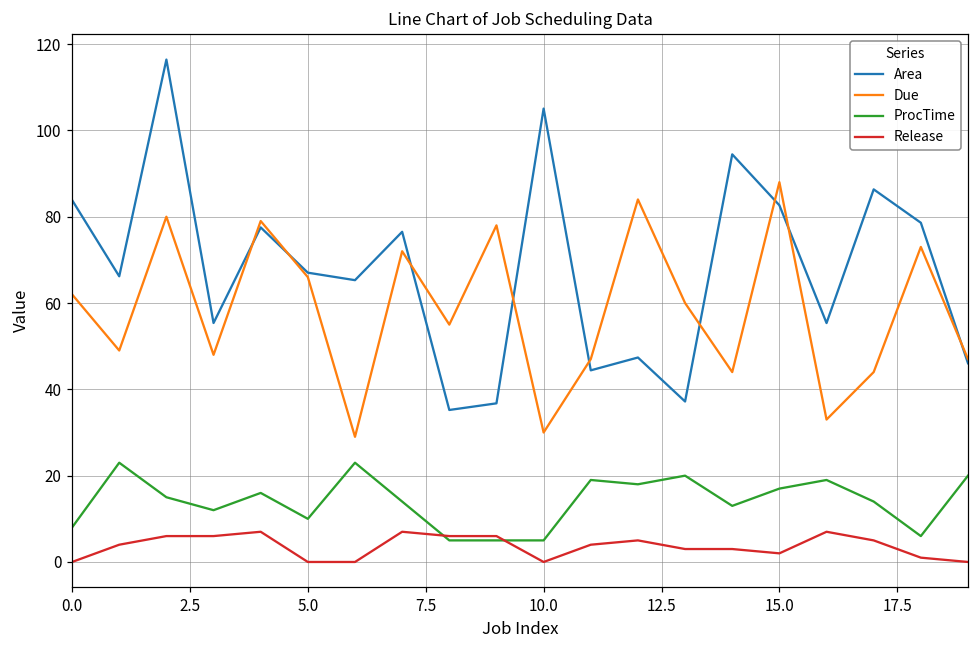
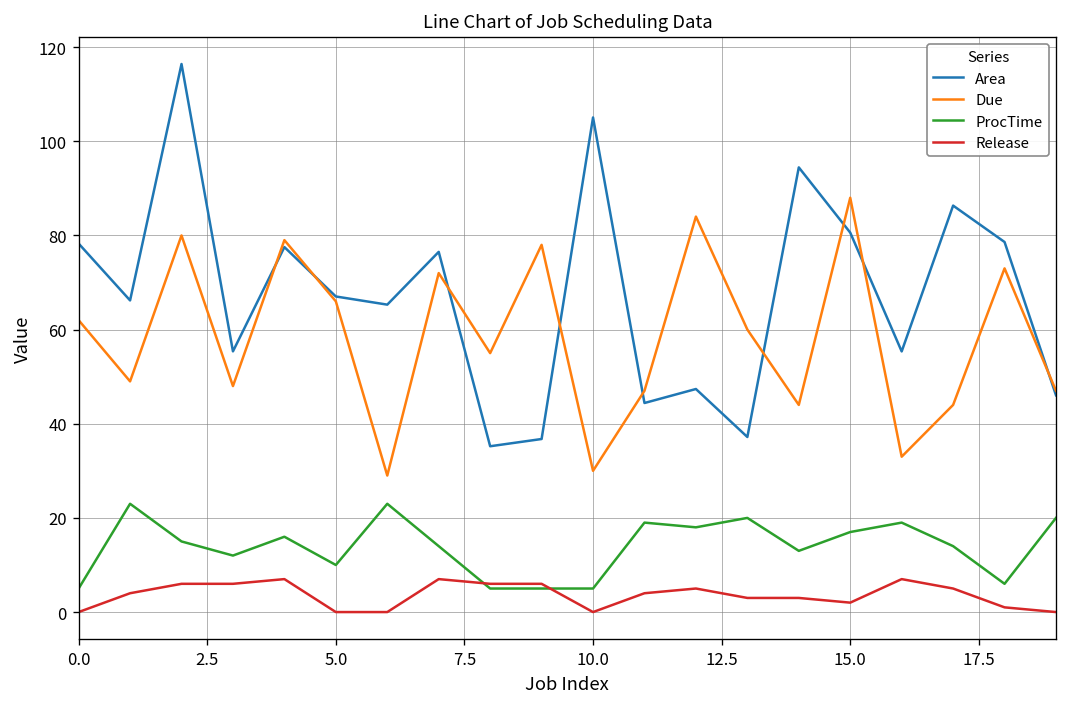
  {
    "Area": {
-     "0.0": 84,
+     "0.0": 78,
      "5.0": 67,
      "10.0": 105,
-     "15.0": 83
+     "15.0": 81
    },
    "Due": {
      "0.0": 62,
      "5.0": 66,
      "10.0": 30,
      "15.0": 88
    },
    "ProcTime": {
-     "0.0": 8,
+     "0.0": 5,
      "5.0": 10,
      "10.0": 5,
      "15.0": 17
    },
    "Release": {
      "0.0": 0,
      "5.0": 0,
      "10.0": 0,
      "15.0": 2
    }
  }
